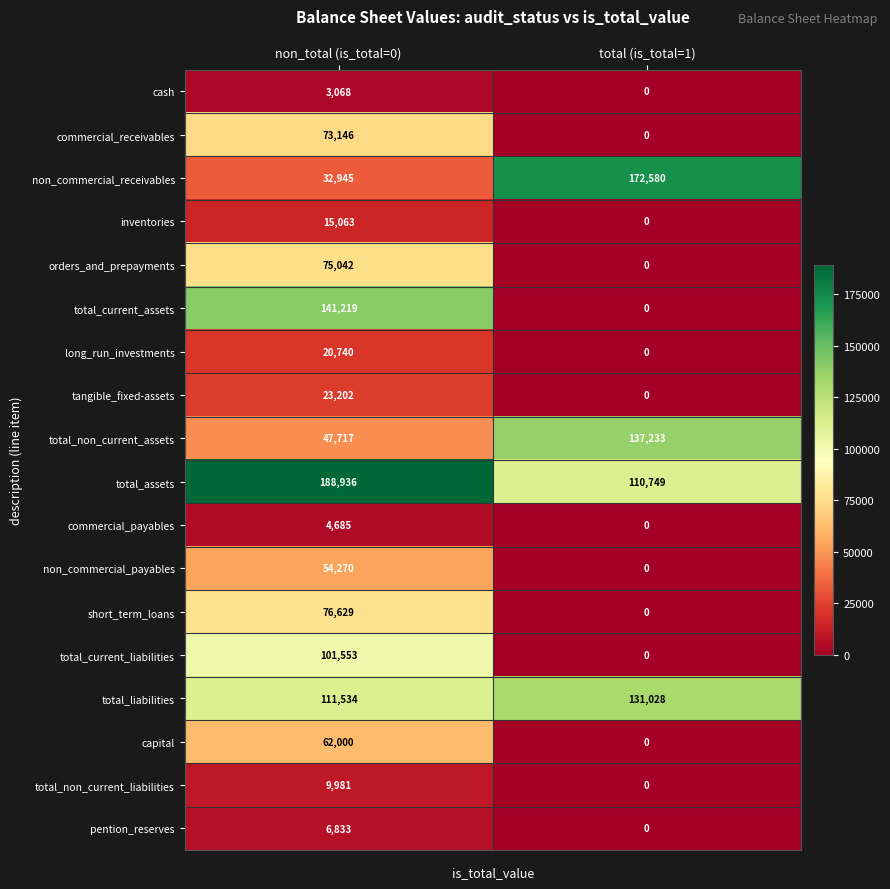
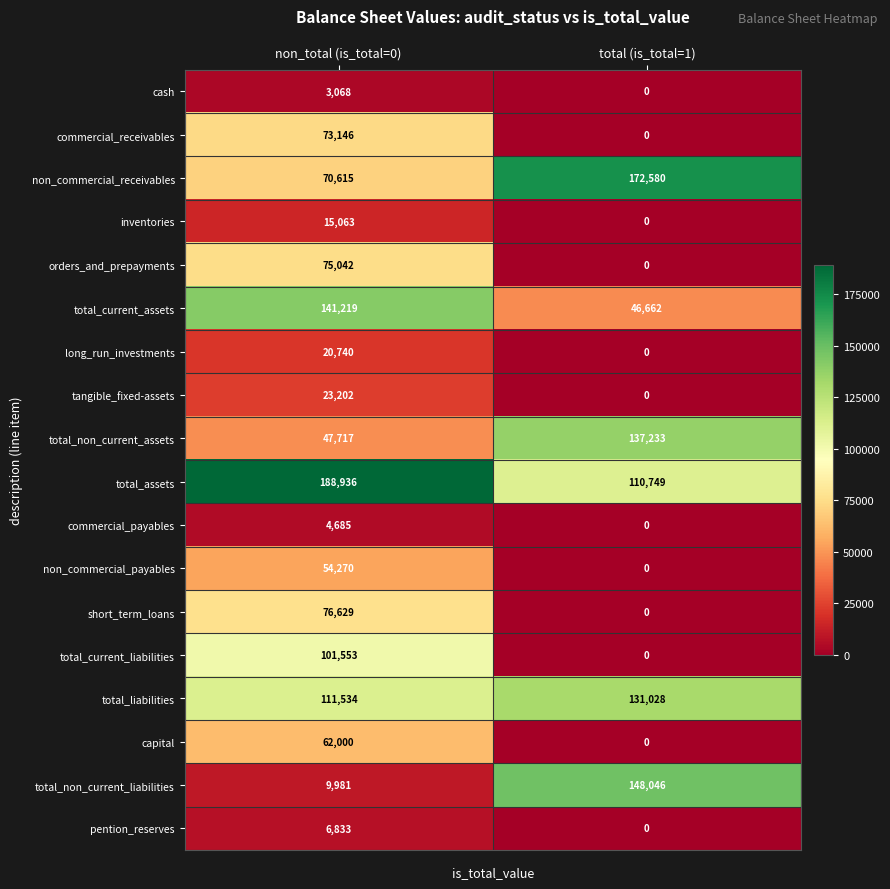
  {
    "cash": {
      "non_total (is_total=0)": "3,068",
      "total (is_total=1)": "0"
    },
    "commercial_receivables": {
      "non_total (is_total=0)": "73,146",
      "total (is_total=1)": "0"
    },
    "non_commercial_receivables": {
-     "non_total (is_total=0)": "32,945",
+     "non_total (is_total=0)": "70,615",
      "total (is_total=1)": "172,580"
    },
    "inventories": {
      "non_total (is_total=0)": "15,063",
      "total (is_total=1)": "0"
    },
    "orders_and_prepayments": {
      "non_total (is_total=0)": "75,042",
      "total (is_total=1)": "0"
    },
    "total_current_assets": {
      "non_total (is_total=0)": "141,219",
-     "total (is_total=1)": "0"
+     "total (is_total=1)": "46,662"
    },
    "long_run_investments": {
      "non_total (is_total=0)": "20,740",
      "total (is_total=1)": "0"
    },
    "tangible_fixed-assets": {
      "non_total (is_total=0)": "23,202",
      "total (is_total=1)": "0"
    },
    "total_non_current_assets": {
      "non_total (is_total=0)": "47,717",
      "total (is_total=1)": "137,233"
    },
    "total_assets": {
      "non_total (is_total=0)": "188,936",
      "total (is_total=1)": "110,749"
    },
    "commercial_payables": {
      "non_total (is_total=0)": "4,685",
      "total (is_total=1)": "0"
    },
    "non_commercial_payables": {
      "non_total (is_total=0)": "54,270",
      "total (is_total=1)": "0"
    },
    "short_term_loans": {
      "non_total (is_total=0)": "76,629",
      "total (is_total=1)": "0"
    },
    "total_current_liabilities": {
      "non_total (is_total=0)": "101,553",
      "total (is_total=1)": "0"
    },
    "total_liabilities": {
      "non_total (is_total=0)": "111,534",
      "total (is_total=1)": "131,028"
    },
    "capital": {
      "non_total (is_total=0)": "62,000",
      "total (is_total=1)": "0"
    },
    "total_non_current_liabilities": {
      "non_total (is_total=0)": "9,981",
-     "total (is_total=1)": "0"
+     "total (is_total=1)": "148,046"
    },
    "pention_reserves": {
      "non_total (is_total=0)": "6,833",
      "total (is_total=1)": "0"
    }
  }
